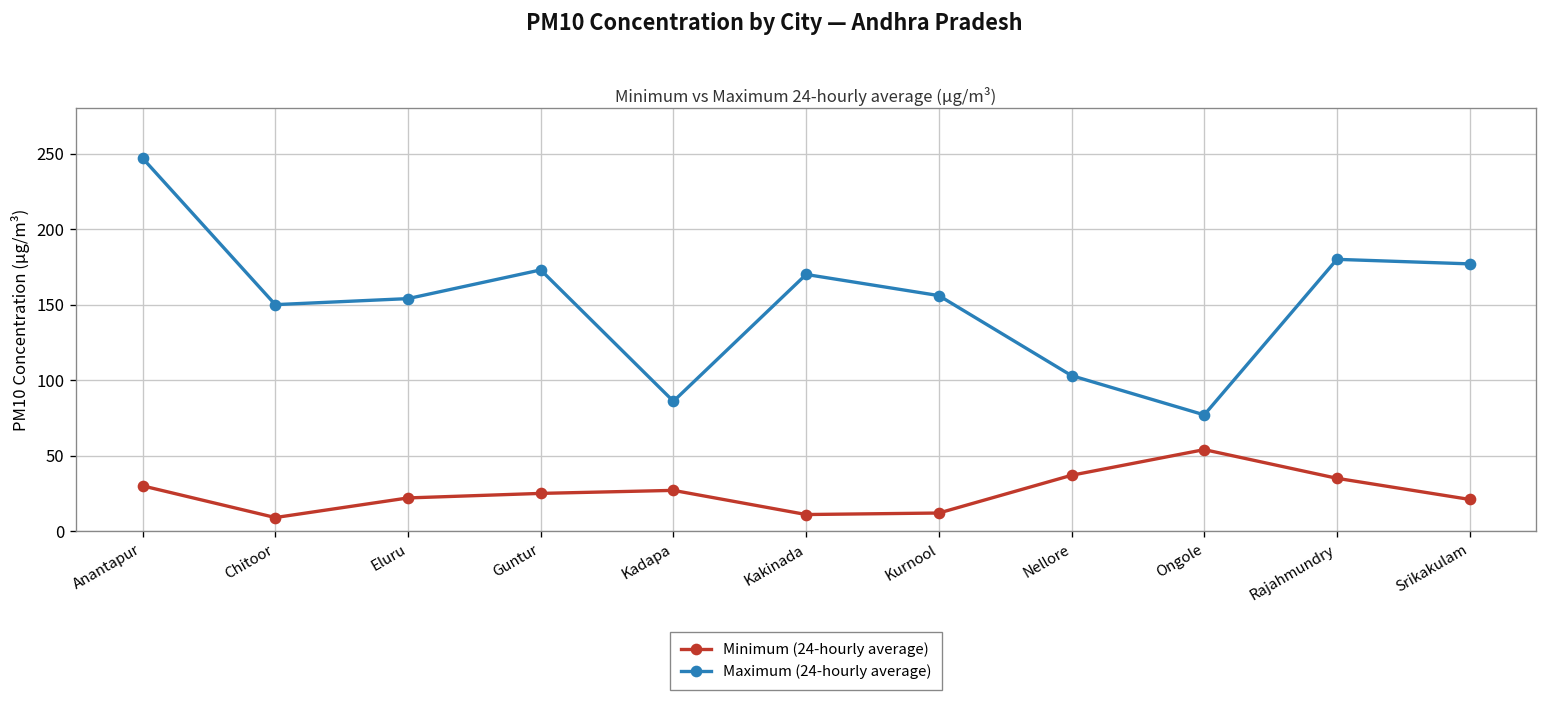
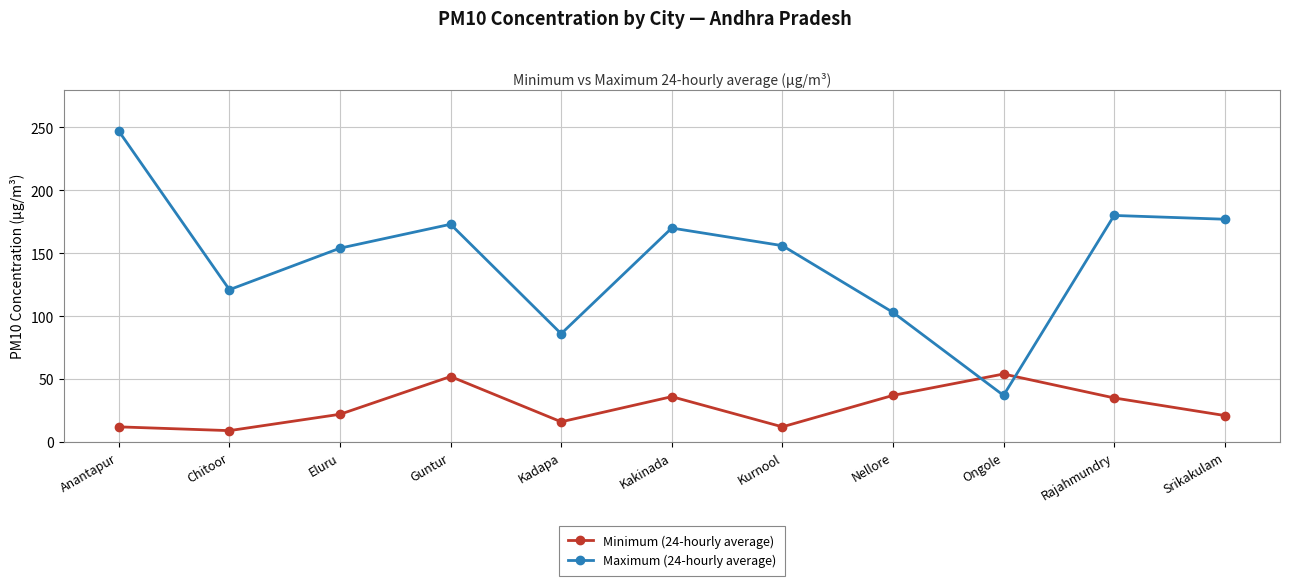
  {
    "Minimum (24-hourly average)": {
-     "Anantapur": 30,
+     "Anantapur": 12,
      "Chitoor": 9,
      "Eluru": 22,
-     "Guntur": 25,
-     "Kadapa": 27,
-     "Kakinada": 11,
+     "Guntur": 52,
+     "Kadapa": 16,
+     "Kakinada": 36,
      "Kurnool": 12,
      "Nellore": 37,
      "Ongole": 54,
      "Rajahmundry": 35,
      "Srikakulam": 21
    },
    "Maximum (24-hourly average)": {
      "Anantapur": 247,
-     "Chitoor": 150,
+     "Chitoor": 121,
      "Eluru": 154,
      "Guntur": 173,
      "Kadapa": 86,
      "Kakinada": 170,
      "Kurnool": 156,
      "Nellore": 103,
-     "Ongole": 77,
+     "Ongole": 37,
      "Rajahmundry": 180,
      "Srikakulam": 177
    }
  }
